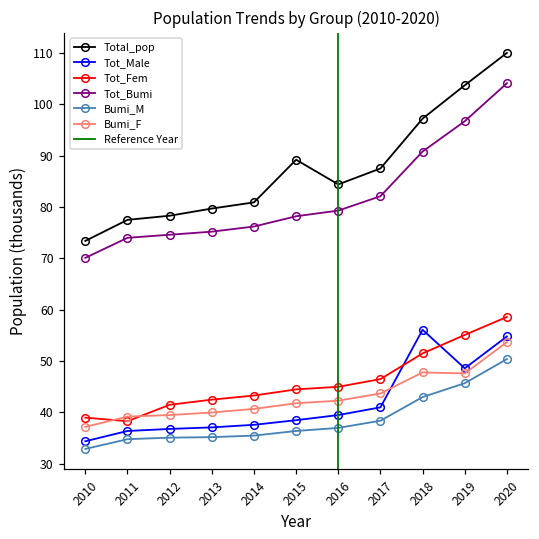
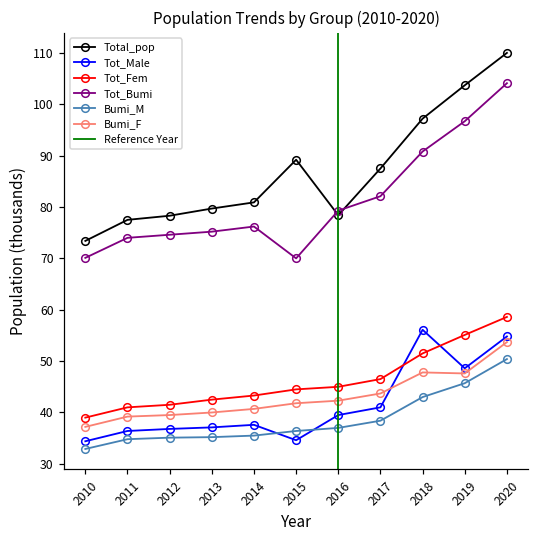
  {
    "Total_pop": {
      "2010": 73,
      "2011": 78,
      "2012": 78,
      "2013": 80,
      "2014": 81,
      "2015": 89,
-     "2016": 84,
+     "2016": 78,
      "2017": 88,
      "2018": 97,
      "2019": 104,
      "2020": 110
    },
    "Tot_Male": {
      "2010": 34,
      "2011": 36,
      "2012": 37,
      "2013": 37,
      "2014": 38,
-     "2015": 39,
+     "2015": 35,
      "2016": 40,
      "2017": 41,
      "2018": 56,
      "2019": 49,
      "2020": 55
    },
    "Tot_Fem": {
      "2010": 39,
-     "2011": 38,
+     "2011": 41,
      "2012": 42,
      "2013": 43,
      "2014": 43,
      "2015": 45,
      "2016": 45,
      "2017": 47,
      "2018": 52,
      "2019": 55,
      "2020": 59
    },
    "Tot_Bumi": {
      "2010": 70,
      "2011": 74,
      "2012": 75,
      "2013": 75,
      "2014": 76,
-     "2015": 78,
+     "2015": 70,
      "2016": 79,
      "2017": 82,
      "2018": 91,
      "2019": 97,
      "2020": 104
    },
    "Bumi_M": {
      "2010": 33,
      "2011": 35,
      "2012": 35,
      "2013": 35,
      "2014": 36,
      "2015": 36,
      "2016": 37,
      "2017": 38,
      "2018": 43,
      "2019": 46,
      "2020": 50
    },
    "Bumi_F": {
      "2010": 37,
      "2011": 39,
      "2012": 40,
      "2013": 40,
      "2014": 41,
      "2015": 42,
      "2016": 42,
      "2017": 44,
      "2018": 48,
      "2019": 48,
      "2020": 54
    }
  }
